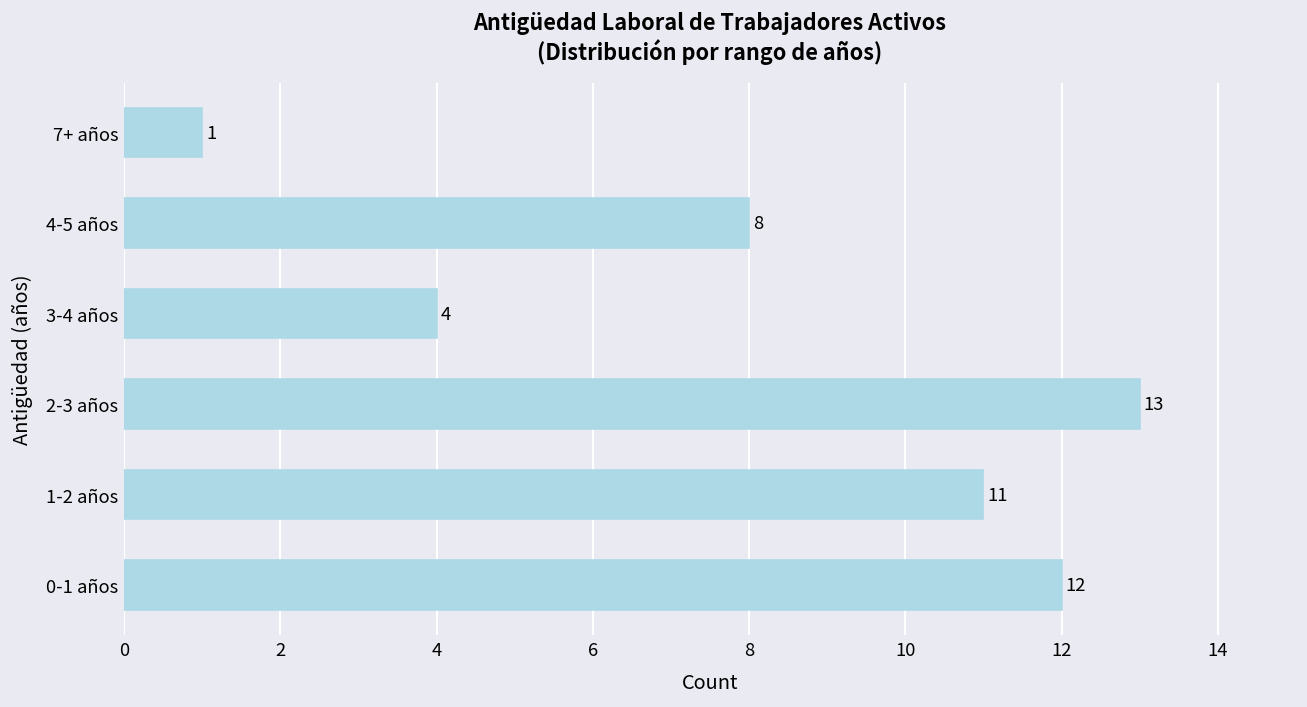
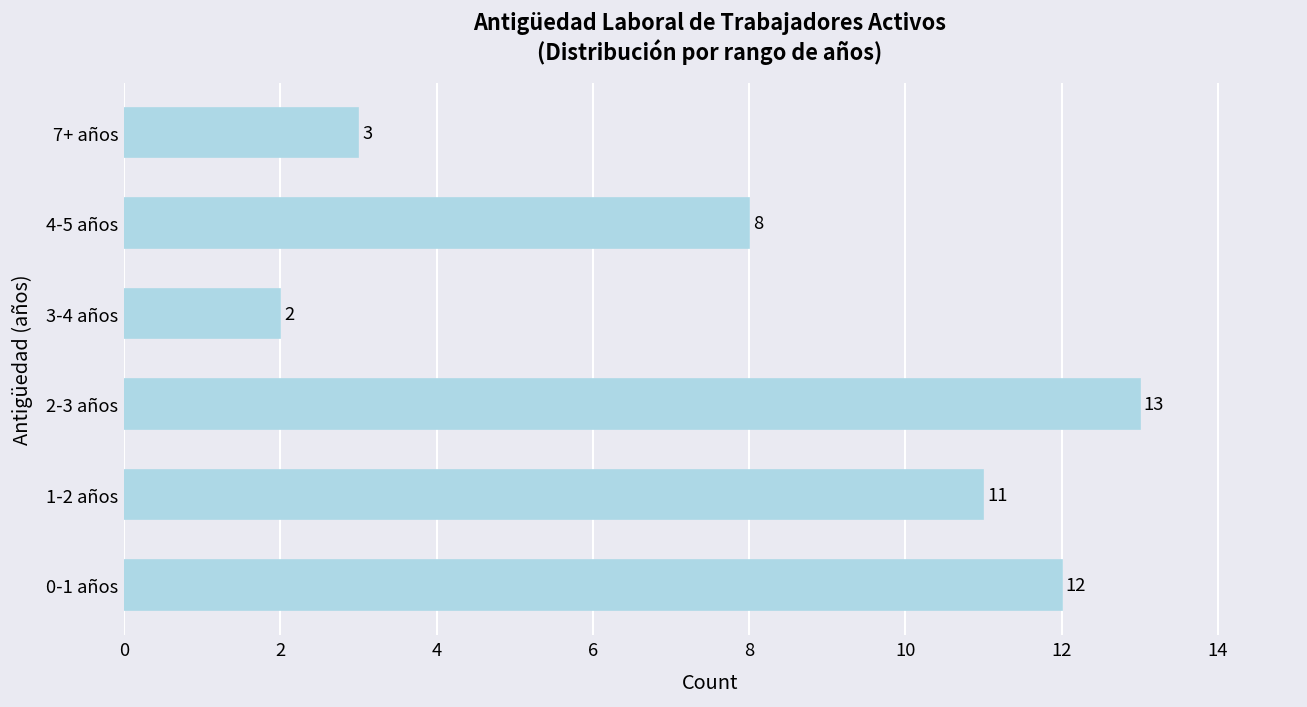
  {
-   "7+ años": 1,
+   "7+ años": 3,
    "4-5 años": 8,
-   "3-4 años": 4,
+   "3-4 años": 2,
    "2-3 años": 13,
    "1-2 años": 11,
    "0-1 años": 12
  }
